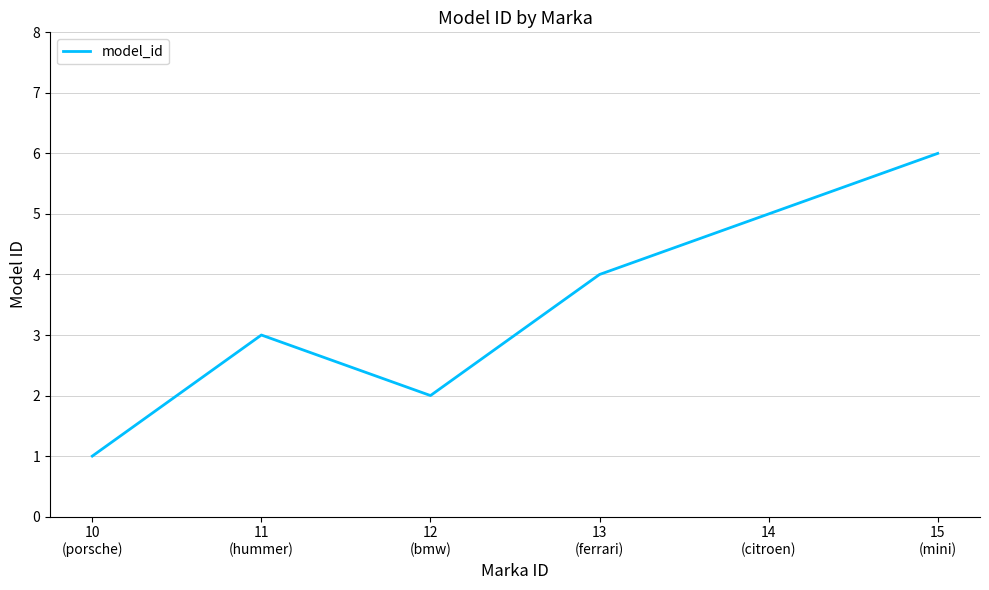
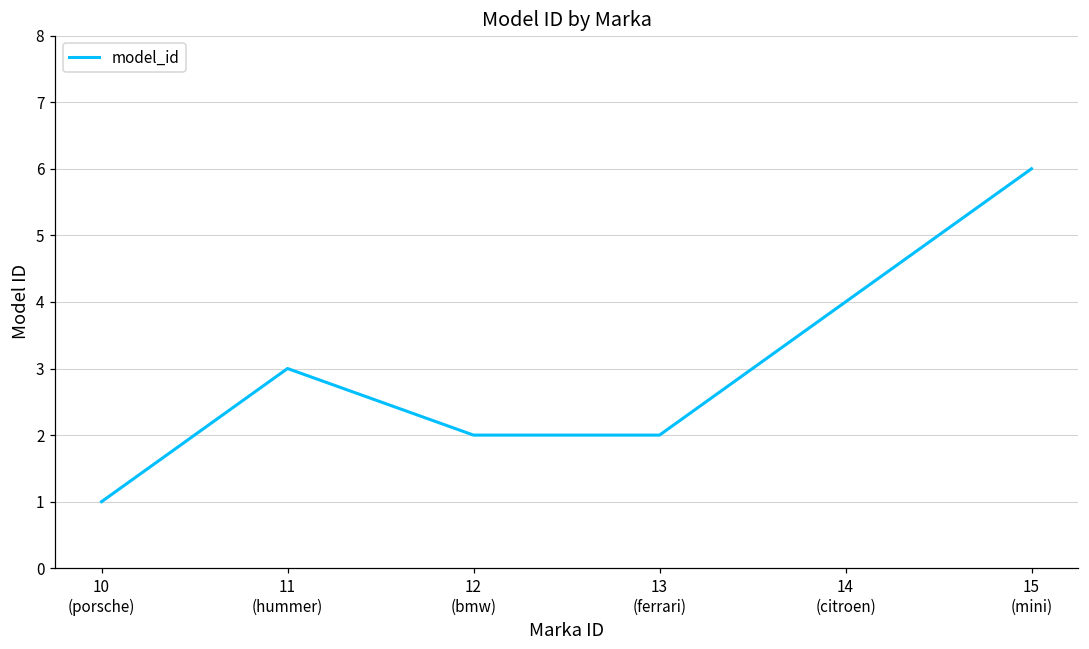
  {
    "10 (porsche)": 1,
    "11 (hummer)": 3,
    "12 (bmw)": 2,
-   "13 (ferrari)": 4,
-   "14 (citroen)": 5,
+   "13 (ferrari)": 2,
+   "14 (citroen)": 4,
    "15 (mini)": 6
  }
